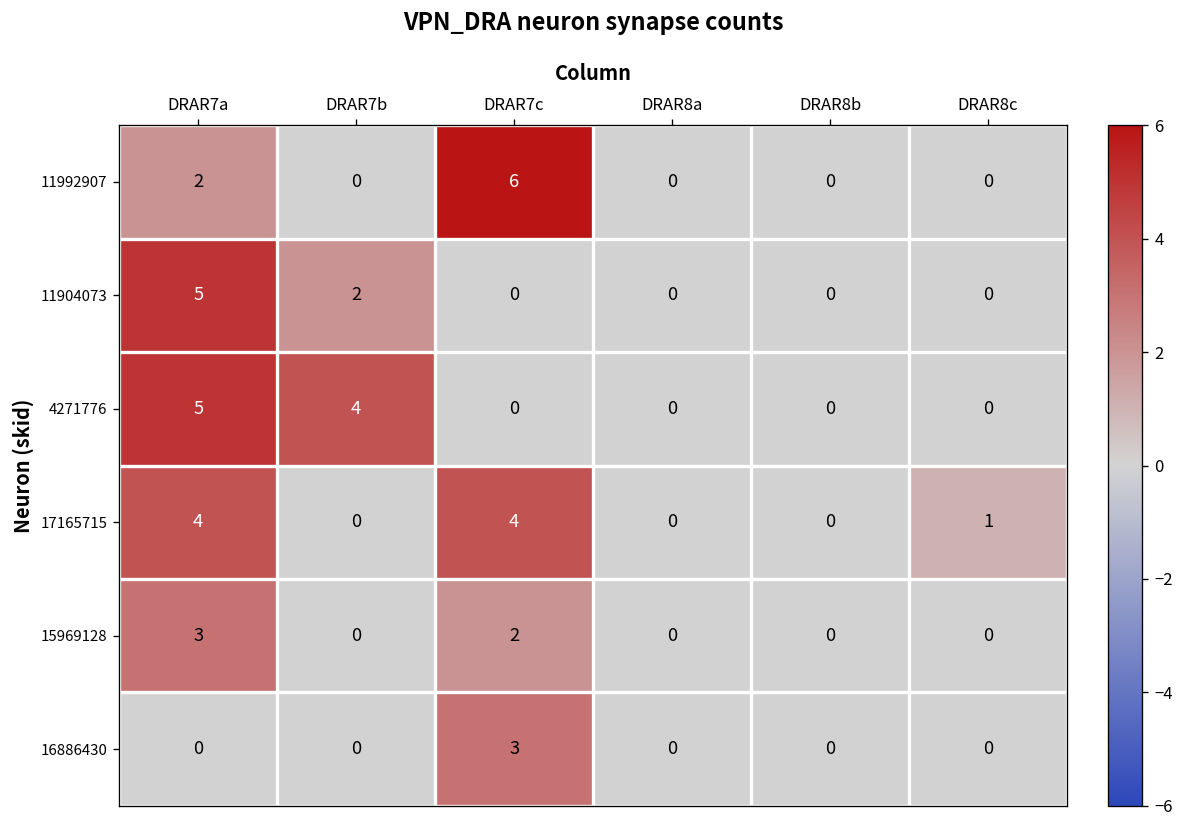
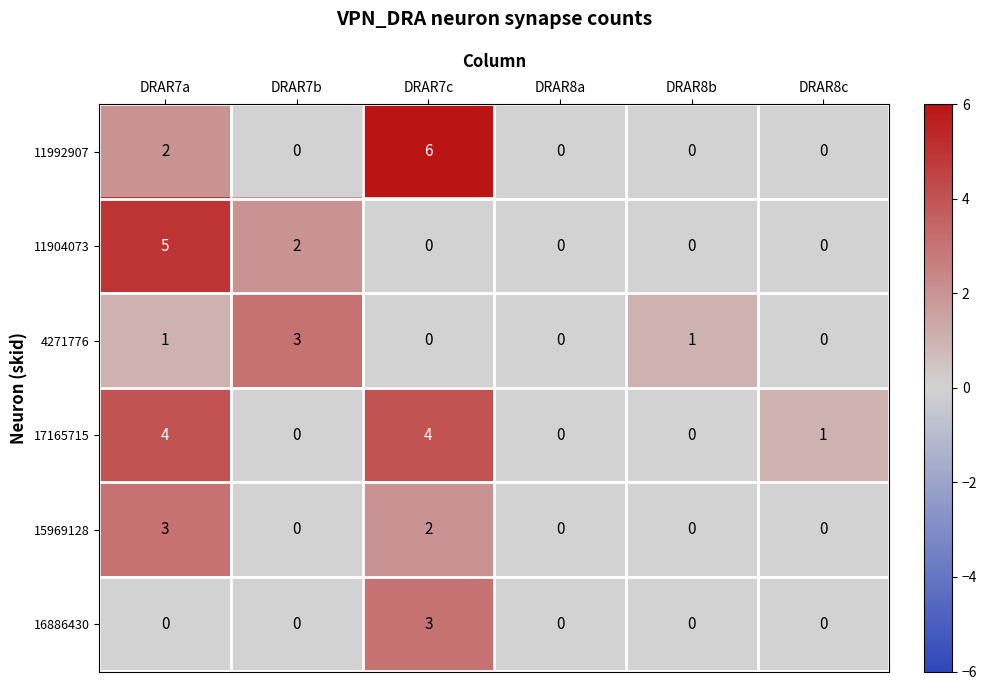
  {
    "11992907": {
      "DRAR7a": 2,
      "DRAR7b": 0,
      "DRAR7c": 6,
      "DRAR8a": 0,
      "DRAR8b": 0,
      "DRAR8c": 0
    },
    "11904073": {
      "DRAR7a": 5,
      "DRAR7b": 2,
      "DRAR7c": 0,
      "DRAR8a": 0,
      "DRAR8b": 0,
      "DRAR8c": 0
    },
    "4271776": {
-     "DRAR7a": 5,
-     "DRAR7b": 4,
+     "DRAR7a": 1,
+     "DRAR7b": 3,
      "DRAR7c": 0,
      "DRAR8a": 0,
-     "DRAR8b": 0,
+     "DRAR8b": 1,
      "DRAR8c": 0
    },
    "17165715": {
      "DRAR7a": 4,
      "DRAR7b": 0,
      "DRAR7c": 4,
      "DRAR8a": 0,
      "DRAR8b": 0,
      "DRAR8c": 1
    },
    "15969128": {
      "DRAR7a": 3,
      "DRAR7b": 0,
      "DRAR7c": 2,
      "DRAR8a": 0,
      "DRAR8b": 0,
      "DRAR8c": 0
    },
    "16886430": {
      "DRAR7a": 0,
      "DRAR7b": 0,
      "DRAR7c": 3,
      "DRAR8a": 0,
      "DRAR8b": 0,
      "DRAR8c": 0
    }
  }
